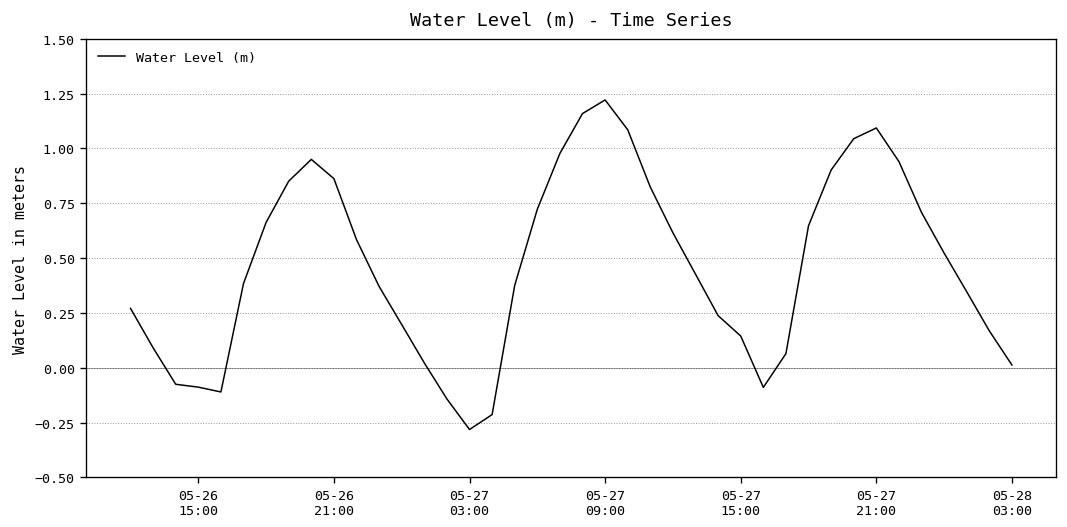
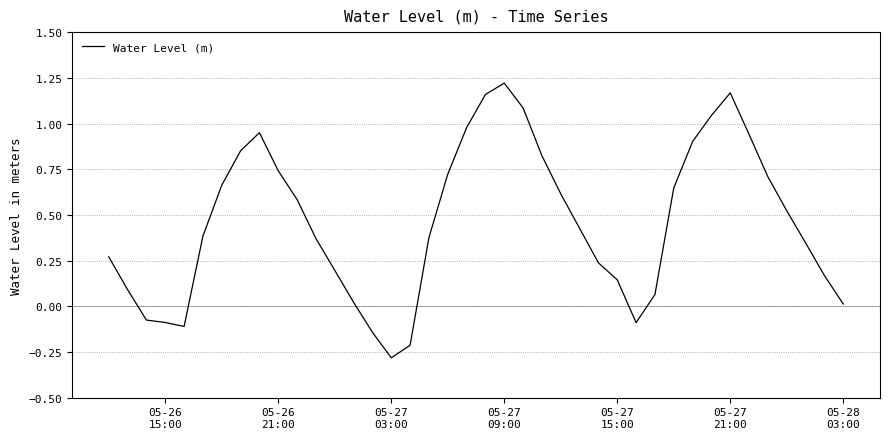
  {
    "05-26 15:00": -0.09,
-   "05-26 21:00": 0.86,
+   "05-26 21:00": 0.74,
    "05-27 03:00": -0.28,
    "05-27 09:00": 1.22,
    "05-27 15:00": 0.14,
-   "05-27 21:00": 1.09,
+   "05-27 21:00": 1.17,
    "05-28 03:00": 0.01
  }
